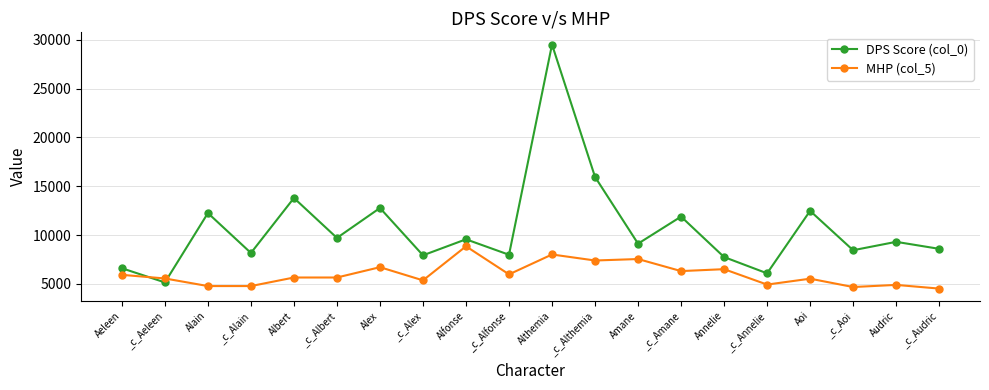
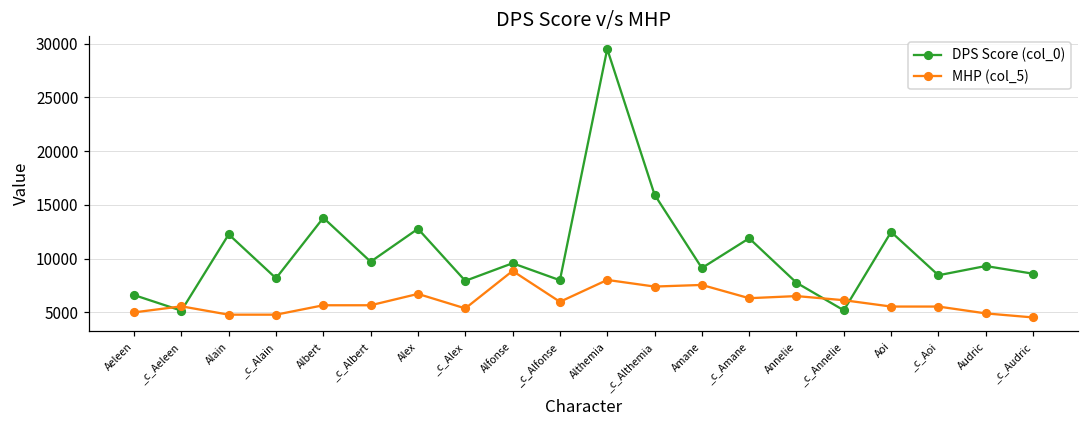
  {
    "DPS Score (col_0)": {
      "Aeleen": 7000,
      "_c_Aeleen": 5000,
      "Alain": 12000,
      "_c_Alain": 8000,
      "Albert": 14000,
      "_c_Albert": 10000,
      "Alex": 13000,
      "_c_Alex": 8000,
      "Alfonse": 10000,
      "_c_Alfonse": 8000,
      "Althemia": 30000,
      "_c_Althemia": 16000,
      "Amane": 9000,
      "_c_Amane": 12000,
      "Annelie": 8000,
-     "_c_Annelie": 6000,
+     "_c_Annelie": 5000,
      "Aoi": 12000,
      "_c_Aoi": 8000,
      "Audric": 9000,
      "_c_Audric": 9000
    },
    "MHP (col_5)": {
-     "Aeleen": 6000,
+     "Aeleen": 5000,
      "_c_Aeleen": 6000,
      "Alain": 5000,
      "_c_Alain": 5000,
      "Albert": 6000,
      "_c_Albert": 6000,
      "Alex": 7000,
      "_c_Alex": 5000,
      "Alfonse": 9000,
      "_c_Alfonse": 6000,
      "Althemia": 8000,
      "_c_Althemia": 7000,
      "Amane": 8000,
      "_c_Amane": 6000,
      "Annelie": 7000,
-     "_c_Annelie": 5000,
+     "_c_Annelie": 6000,
      "Aoi": 6000,
-     "_c_Aoi": 5000,
+     "_c_Aoi": 6000,
      "Audric": 5000,
      "_c_Audric": 5000
    }
  }
